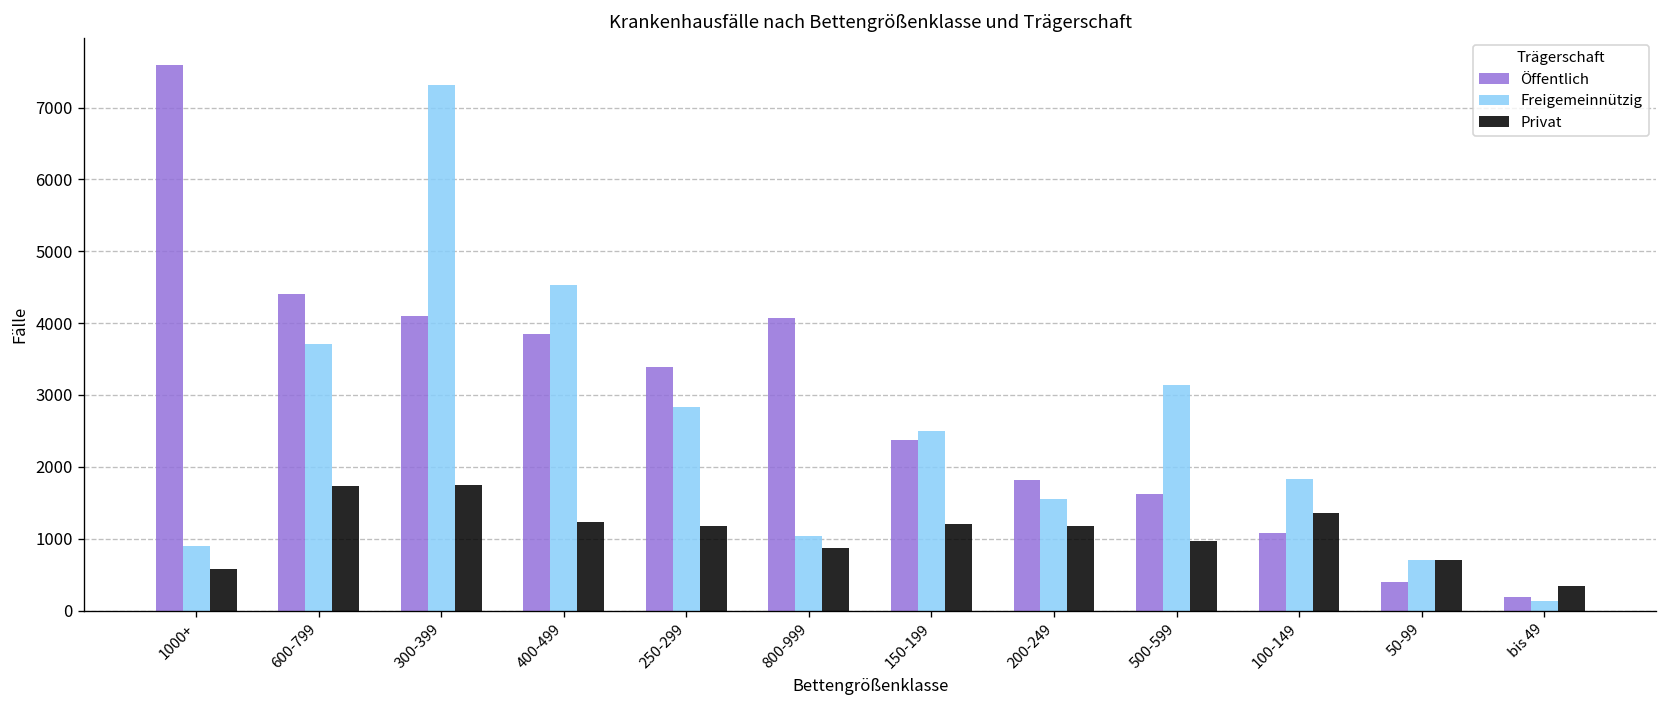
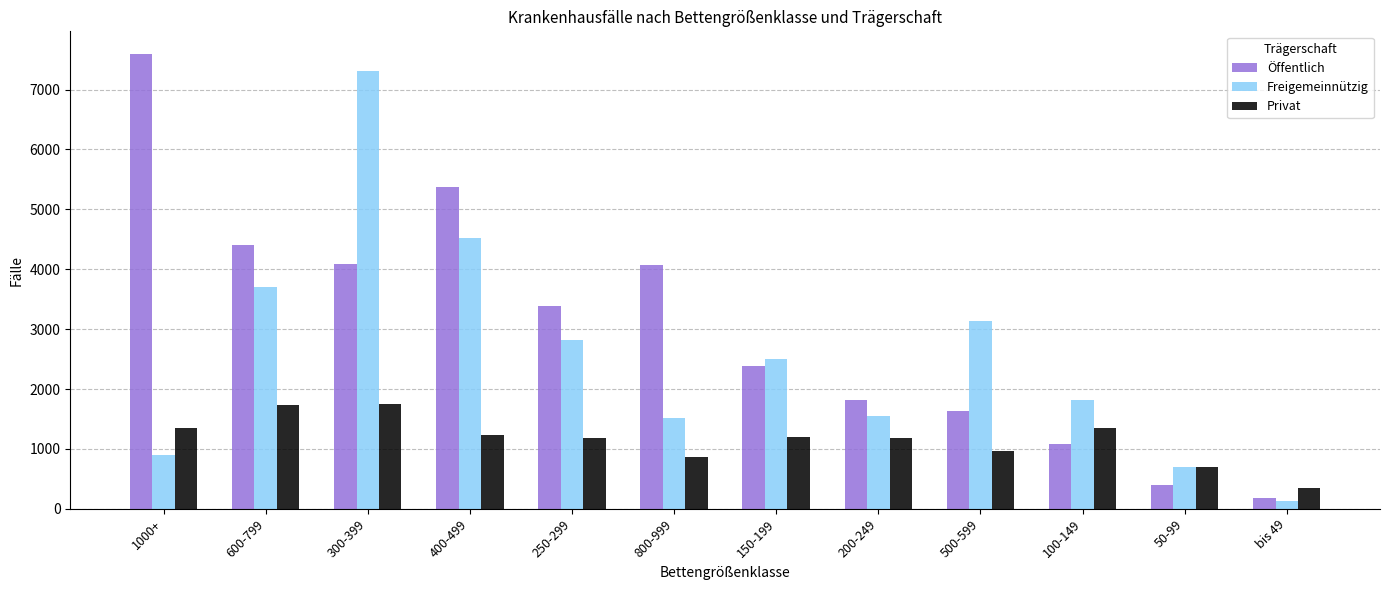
  {
    "Öffentlich": {
      "1000+": 7600,
      "600-799": 4400,
      "300-399": 4100,
-     "400-499": 3900,
+     "400-499": 5400,
      "250-299": 3400,
      "800-999": 4100,
      "150-199": 2400,
      "200-249": 1800,
      "500-599": 1600,
      "100-149": 1100,
      "50-99": 400,
      "bis 49": 200
    },
    "Freigemeinnützig": {
      "1000+": 900,
      "600-799": 3700,
      "300-399": 7300,
      "400-499": 4500,
      "250-299": 2800,
-     "800-999": 1000,
+     "800-999": 1500,
      "150-199": 2500,
      "200-249": 1500,
      "500-599": 3100,
      "100-149": 1800,
      "50-99": 700,
      "bis 49": 100
    },
    "Privat": {
-     "1000+": 600,
+     "1000+": 1300,
      "600-799": 1700,
      "300-399": 1700,
      "400-499": 1200,
      "250-299": 1200,
      "800-999": 900,
      "150-199": 1200,
      "200-249": 1200,
      "500-599": 1000,
      "100-149": 1400,
      "50-99": 700,
      "bis 49": 300
    }
  }
